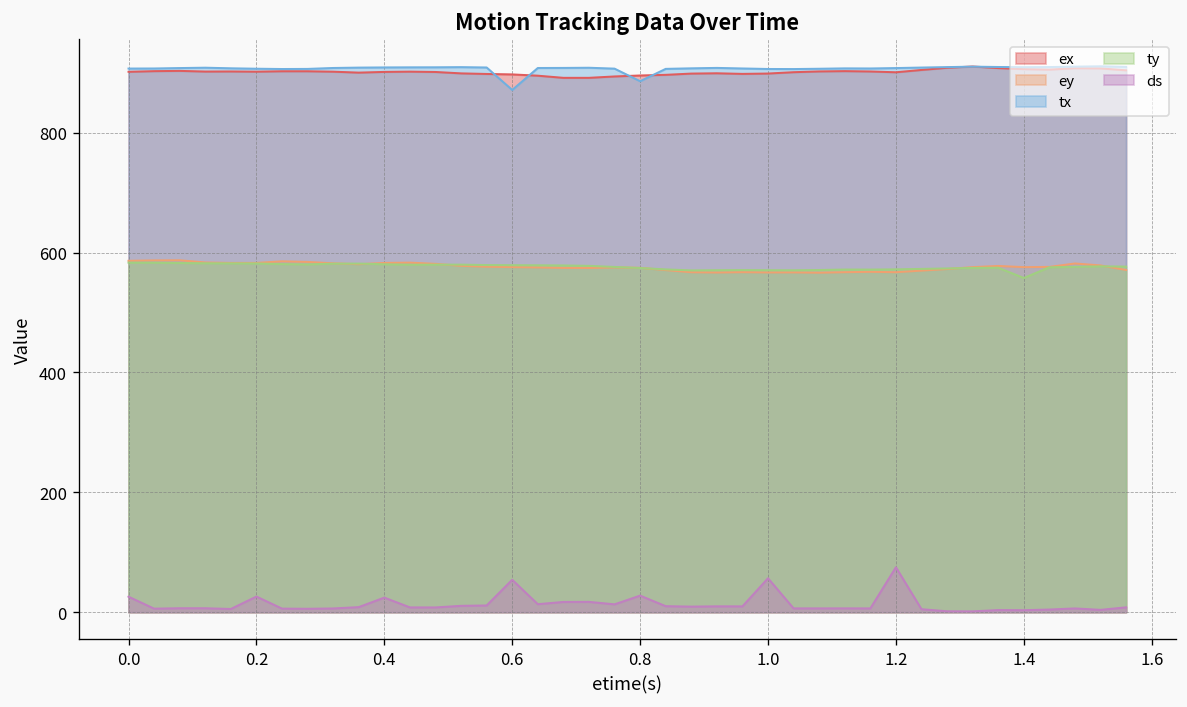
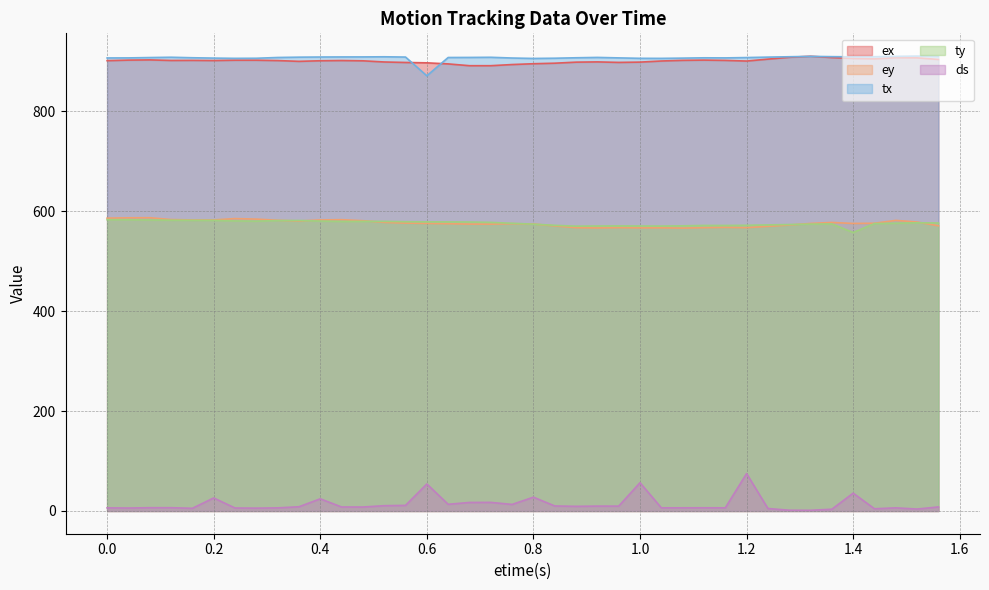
  {
    "tx": {
      "0.0": 910,
      "0.4": 910,
      "0.6": 870,
-     "0.8": 890,
+     "0.8": 910,
      "1.0": 910,
      "1.2": 910
    },
    "ty": {
      "1.4": 560
    },
    "ds": {
-     "0.0": 30,
+     "0.0": 10,
      "0.2": 30,
      "0.4": 20,
      "0.6": 50,
      "0.8": 30,
      "1.0": 60,
      "1.2": 70,
-     "1.4": 0
+     "1.4": 40
    }
  }
